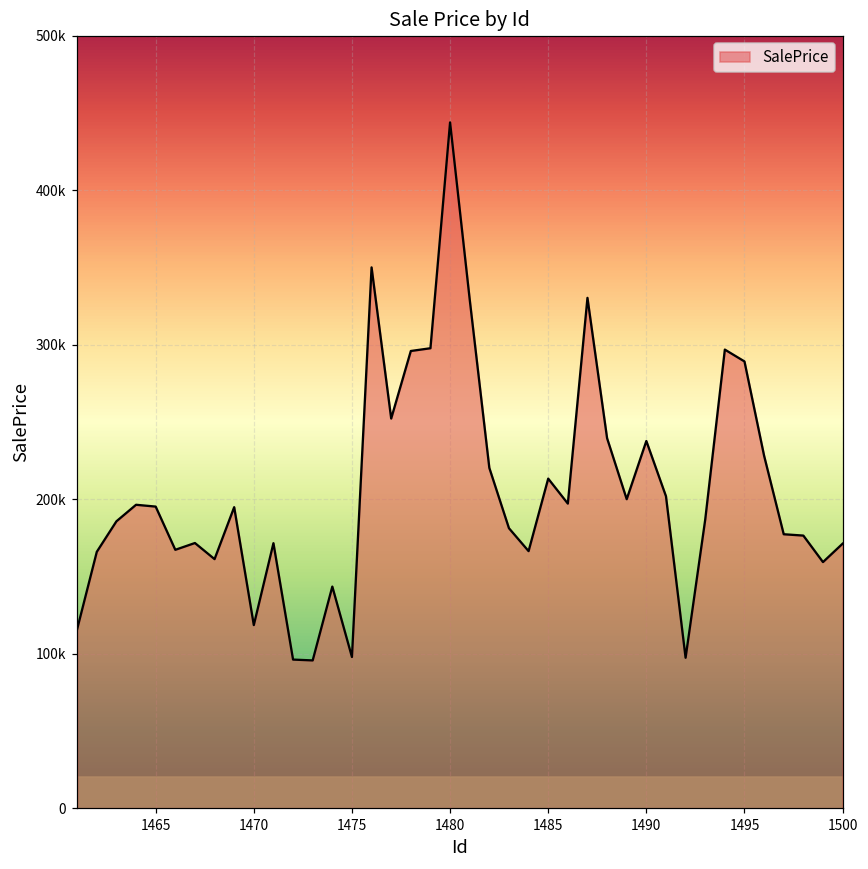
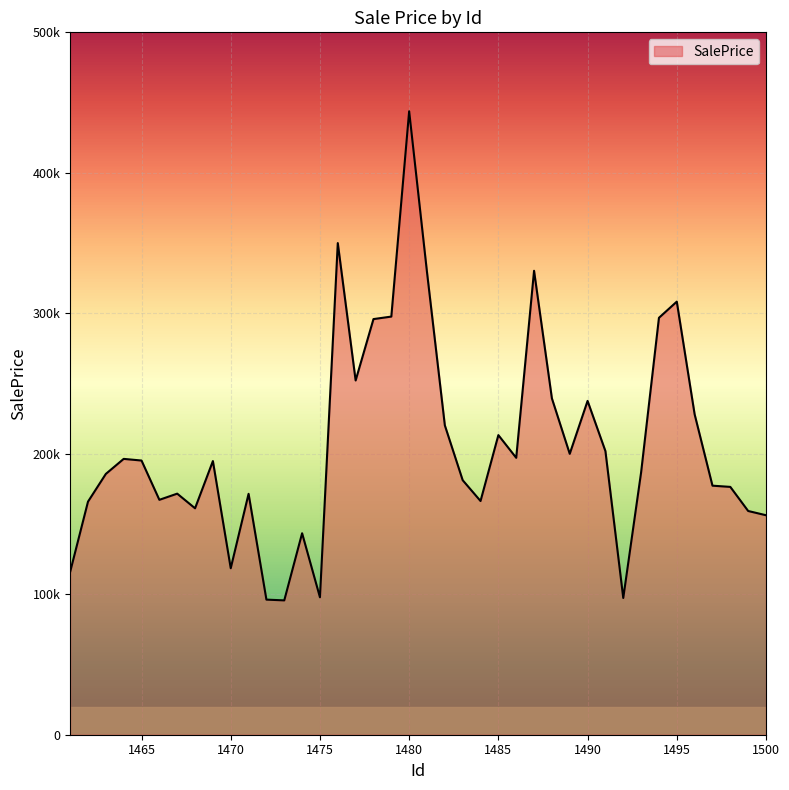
  {
    "1465": 195000,
    "1470": 119000,
    "1475": 98000,
    "1480": 444000,
    "1485": 213000,
    "1490": 238000,
-   "1495": 289000,
-   "1500": 171000
+   "1495": 308000,
+   "1500": 156000
  }
